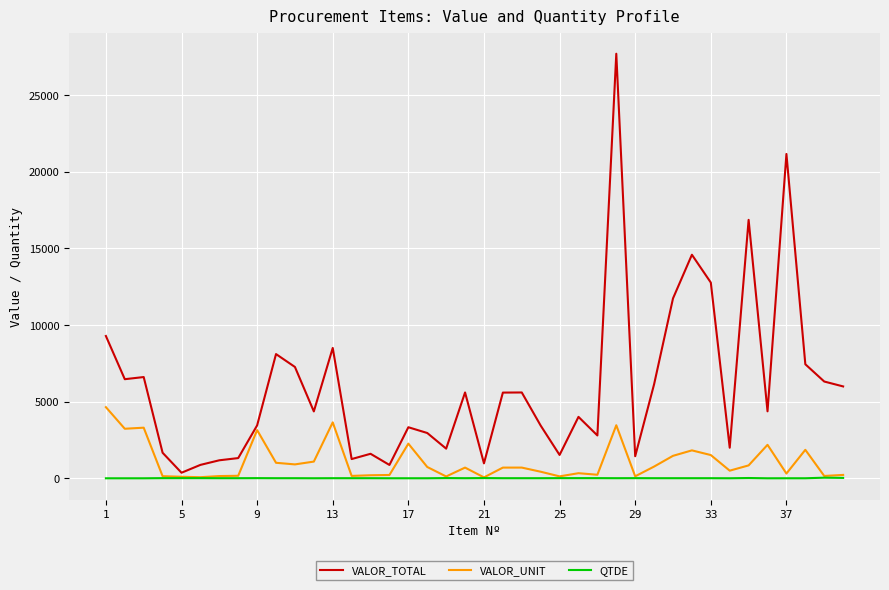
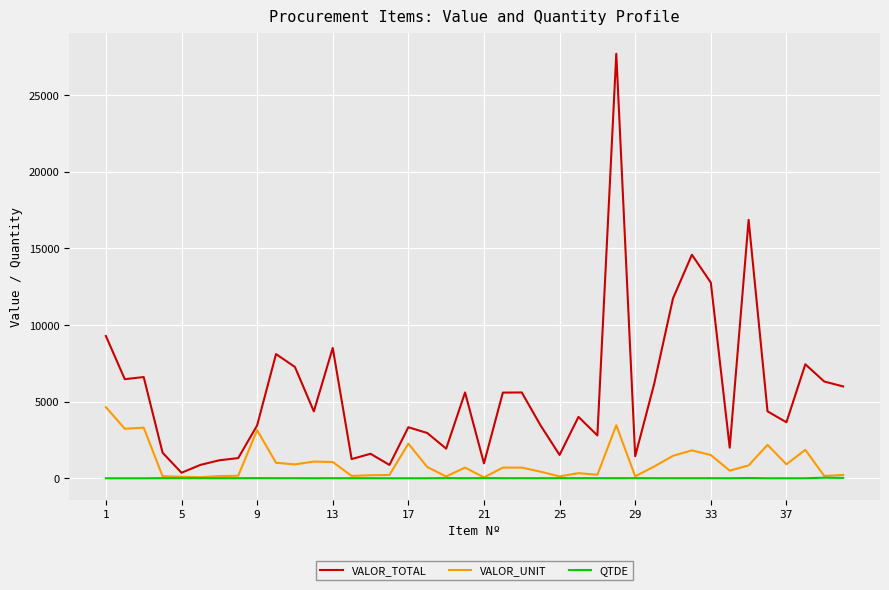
  {
    "VALOR_TOTAL": {
      "1": 9300,
      "5": 400,
      "9": 3500,
      "13": 8500,
      "17": 3300,
      "21": 1000,
      "25": 1500,
      "29": 1400,
      "33": 12800,
-     "37": 21200
+     "37": 3700
    },
    "VALOR_UNIT": {
      "1": 4600,
      "9": 3100,
-     "13": 3700,
+     "13": 1100,
      "17": 2300,
      "33": 1500,
-     "37": 300
+     "37": 900
    },
    "QTDE": {
      "1": 0,
      "9": 0,
      "13": 0,
      "17": 0,
      "33": 0,
      "37": 0
    }
  }
